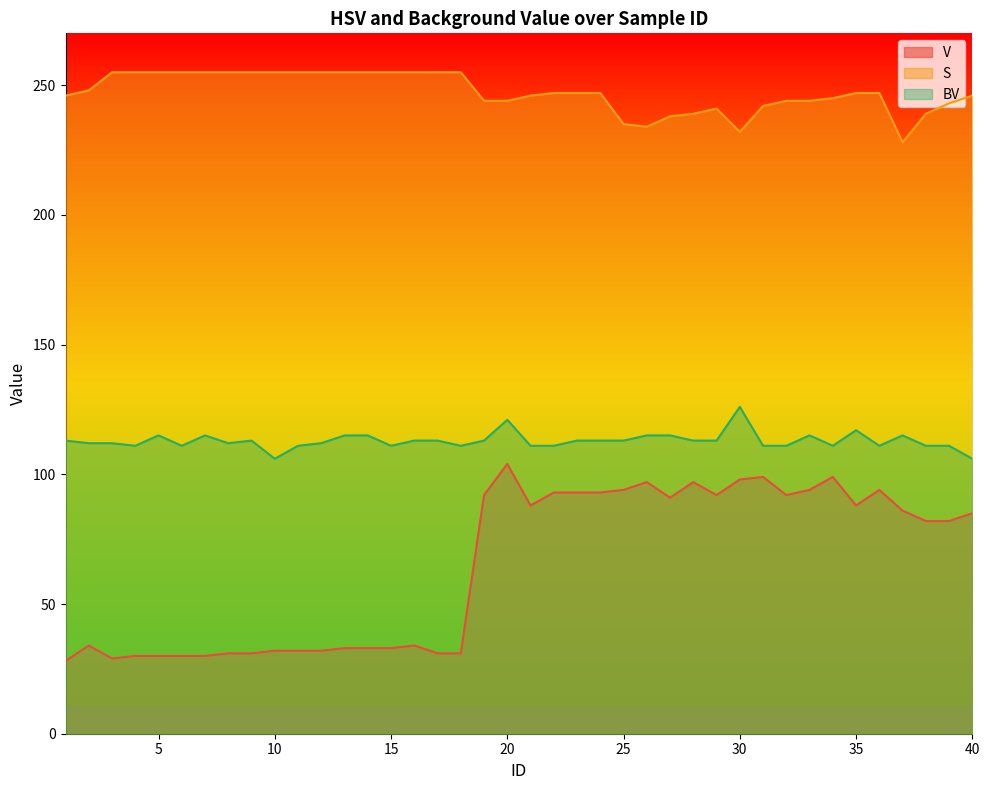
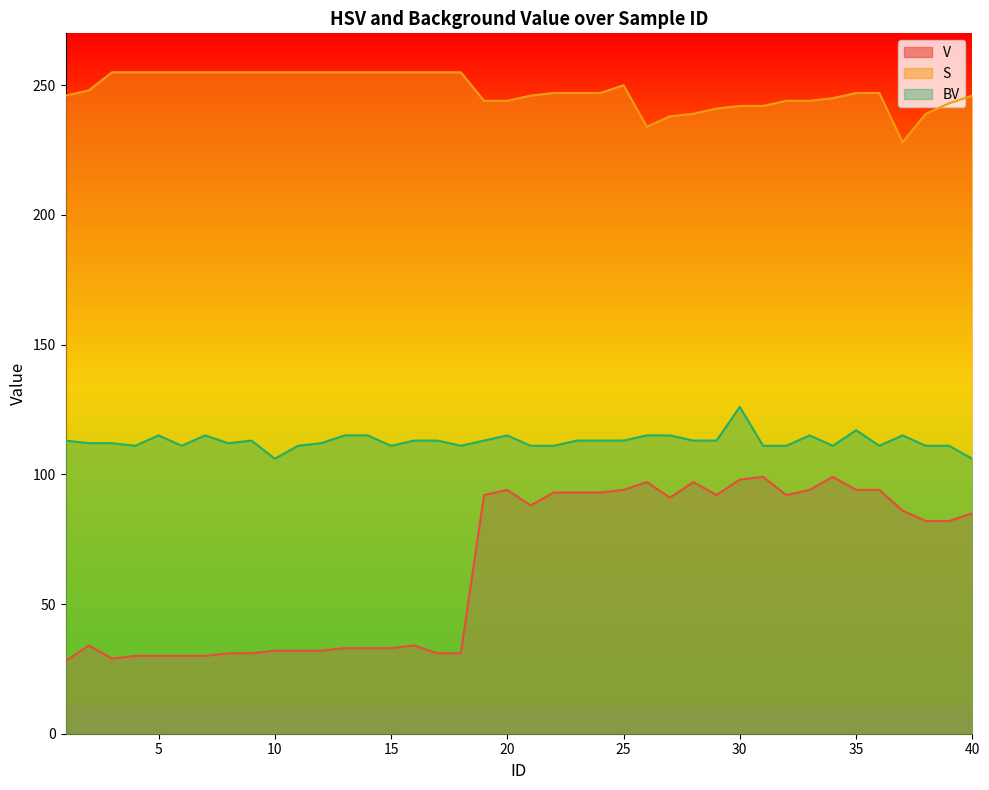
  {
    "V": {
      "5": 30,
      "10": 32,
      "15": 33,
-     "20": 104,
+     "20": 94,
      "25": 94,
      "30": 98,
-     "35": 88,
+     "35": 94,
      "40": 85
    },
    "S": {
      "5": 255,
      "10": 255,
      "15": 255,
      "20": 244,
-     "25": 235,
-     "30": 232,
+     "25": 250,
+     "30": 242,
      "35": 247,
      "40": 246
    },
    "BV": {
      "5": 115,
      "10": 106,
      "15": 111,
-     "20": 121,
+     "20": 115,
      "25": 113,
      "30": 126,
      "35": 117,
      "40": 106
    }
  }
